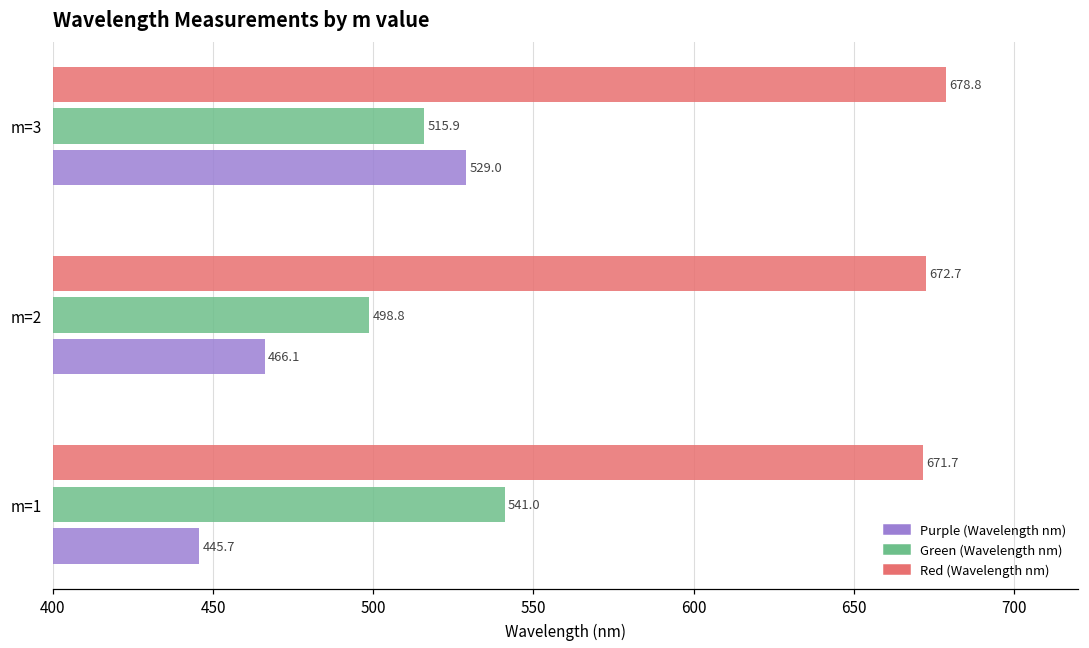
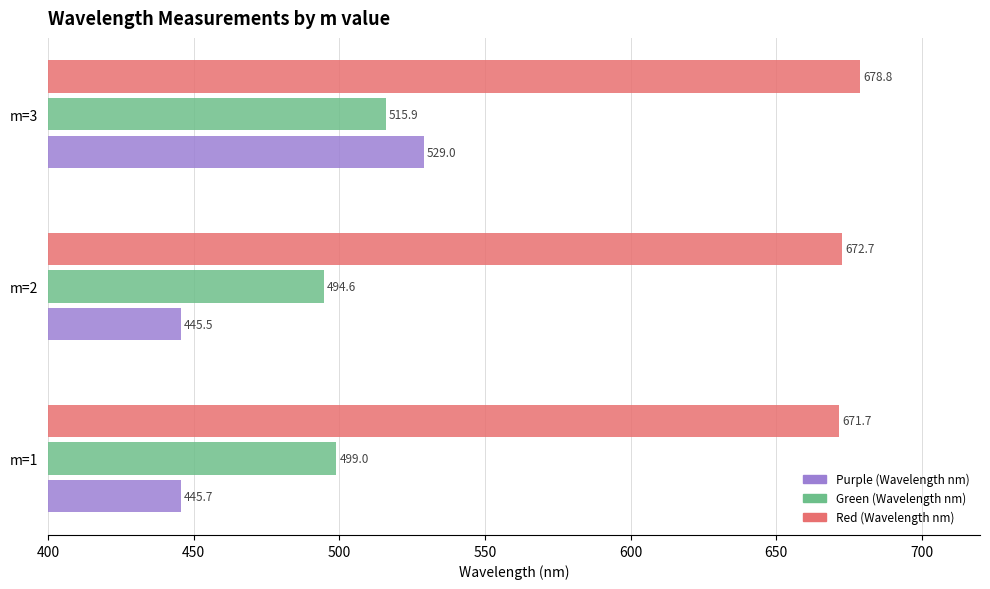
  {
    "Purple (Wavelength nm)": {
      "m=3": 529.0,
-     "m=2": 466.1,
+     "m=2": 445.5,
      "m=1": 445.7
    },
    "Green (Wavelength nm)": {
      "m=3": 515.9,
-     "m=2": 498.8,
-     "m=1": 541.0
+     "m=2": 494.6,
+     "m=1": 499.0
    },
    "Red (Wavelength nm)": {
      "m=3": 678.8,
      "m=2": 672.7,
      "m=1": 671.7
    }
  }
